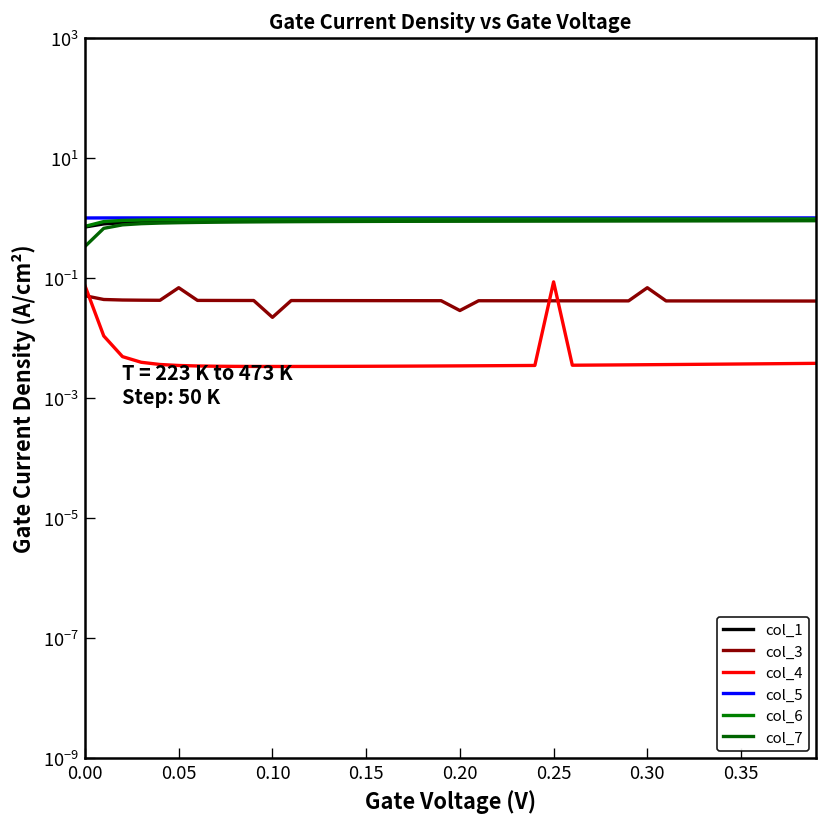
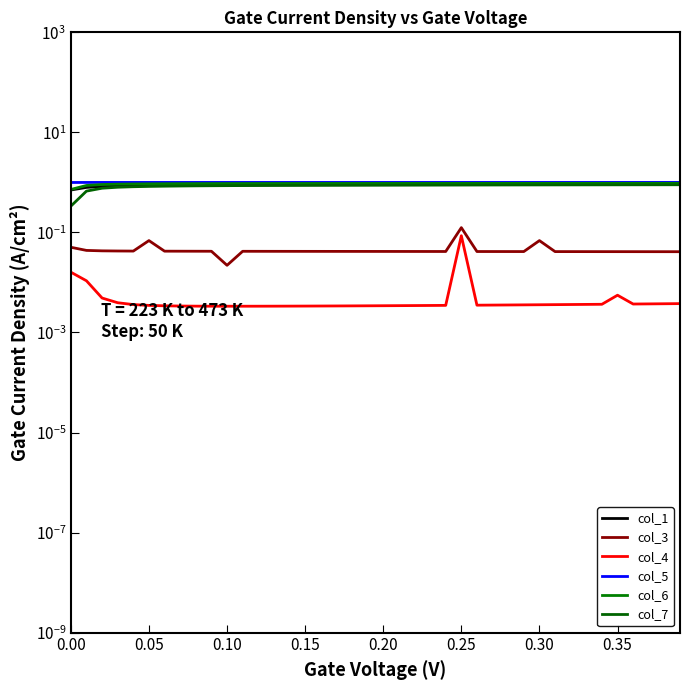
  {
    "col_3": {
      "0.00": 0.05,
      "0.05": 0.07,
      "0.10": 0.02,
      "0.15": 0.04,
-     "0.20": 0.03,
-     "0.25": 0.04,
+     "0.20": 0.04,
+     "0.25": 0.12,
      "0.30": 0.07,
      "0.35": 0.04
    },
    "col_4": {
-     "0.00": 0.07,
+     "0.00": 0.016,
      "0.15": 0.003,
      "0.20": 0.003,
      "0.25": 0.09,
      "0.30": 0.004,
-     "0.35": 0.004
+     "0.35": 0.006
    },
    "col_5": {
      "0.00": 1.0
    }
  }
